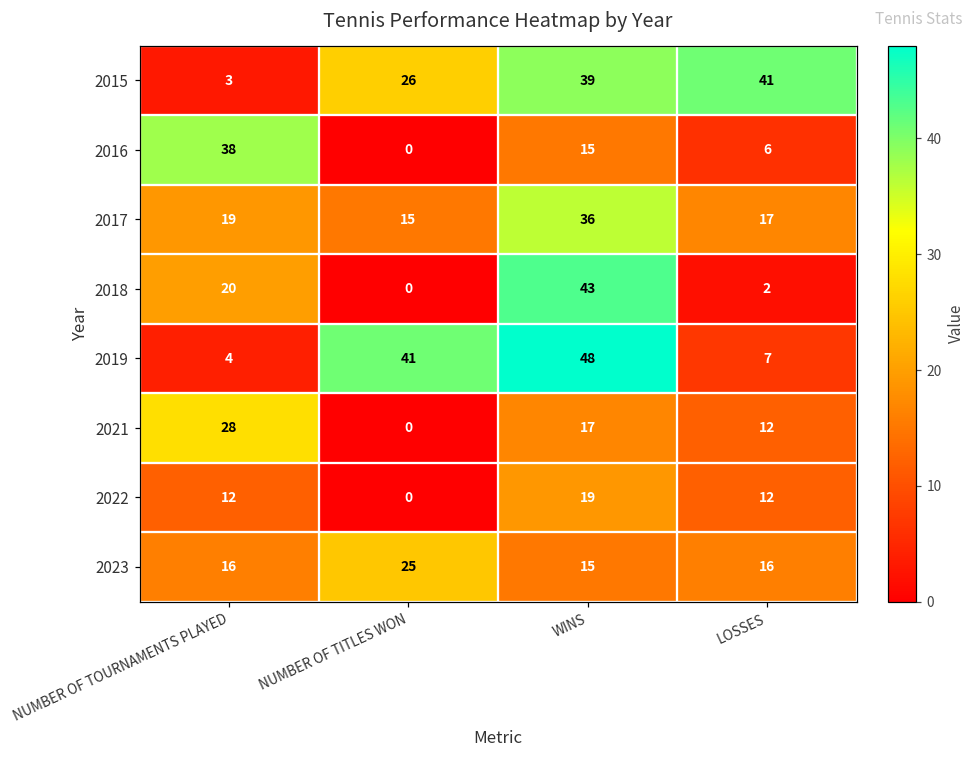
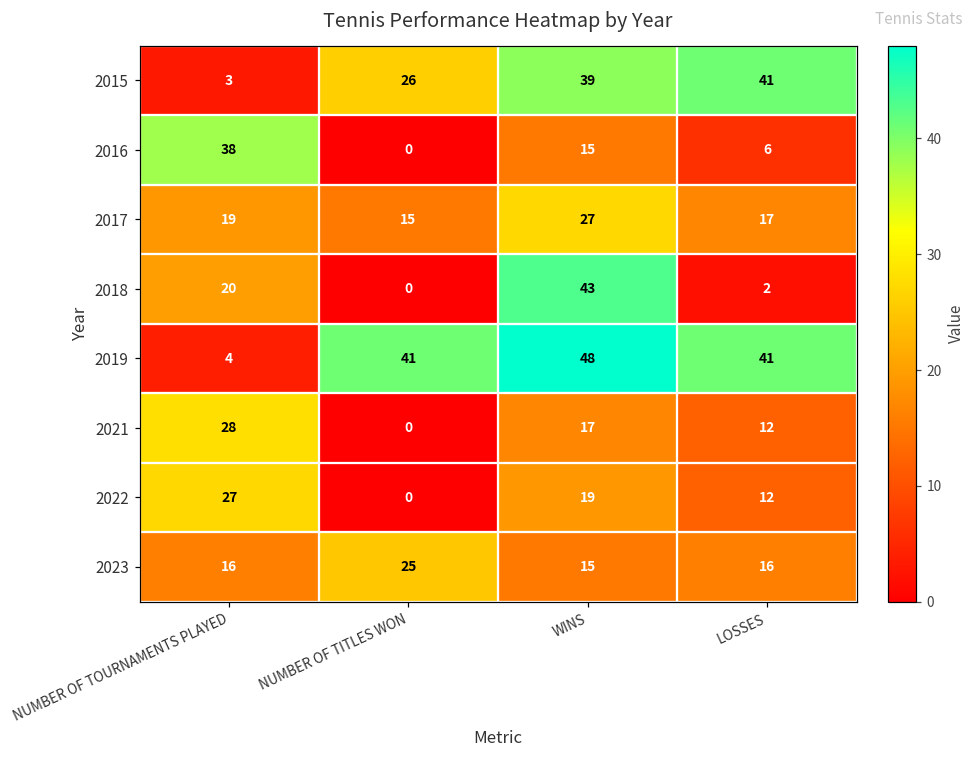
  {
    "2015": {
      "NUMBER OF TOURNAMENTS PLAYED": 3,
      "NUMBER OF TITLES WON": 26,
      "WINS": 39,
      "LOSSES": 41
    },
    "2016": {
      "NUMBER OF TOURNAMENTS PLAYED": 38,
      "NUMBER OF TITLES WON": 0,
      "WINS": 15,
      "LOSSES": 6
    },
    "2017": {
      "NUMBER OF TOURNAMENTS PLAYED": 19,
      "NUMBER OF TITLES WON": 15,
-     "WINS": 36,
+     "WINS": 27,
      "LOSSES": 17
    },
    "2018": {
      "NUMBER OF TOURNAMENTS PLAYED": 20,
      "NUMBER OF TITLES WON": 0,
      "WINS": 43,
      "LOSSES": 2
    },
    "2019": {
      "NUMBER OF TOURNAMENTS PLAYED": 4,
      "NUMBER OF TITLES WON": 41,
      "WINS": 48,
-     "LOSSES": 7
+     "LOSSES": 41
    },
    "2021": {
      "NUMBER OF TOURNAMENTS PLAYED": 28,
      "NUMBER OF TITLES WON": 0,
      "WINS": 17,
      "LOSSES": 12
    },
    "2022": {
-     "NUMBER OF TOURNAMENTS PLAYED": 12,
+     "NUMBER OF TOURNAMENTS PLAYED": 27,
      "NUMBER OF TITLES WON": 0,
      "WINS": 19,
      "LOSSES": 12
    },
    "2023": {
      "NUMBER OF TOURNAMENTS PLAYED": 16,
      "NUMBER OF TITLES WON": 25,
      "WINS": 15,
      "LOSSES": 16
    }
  }
